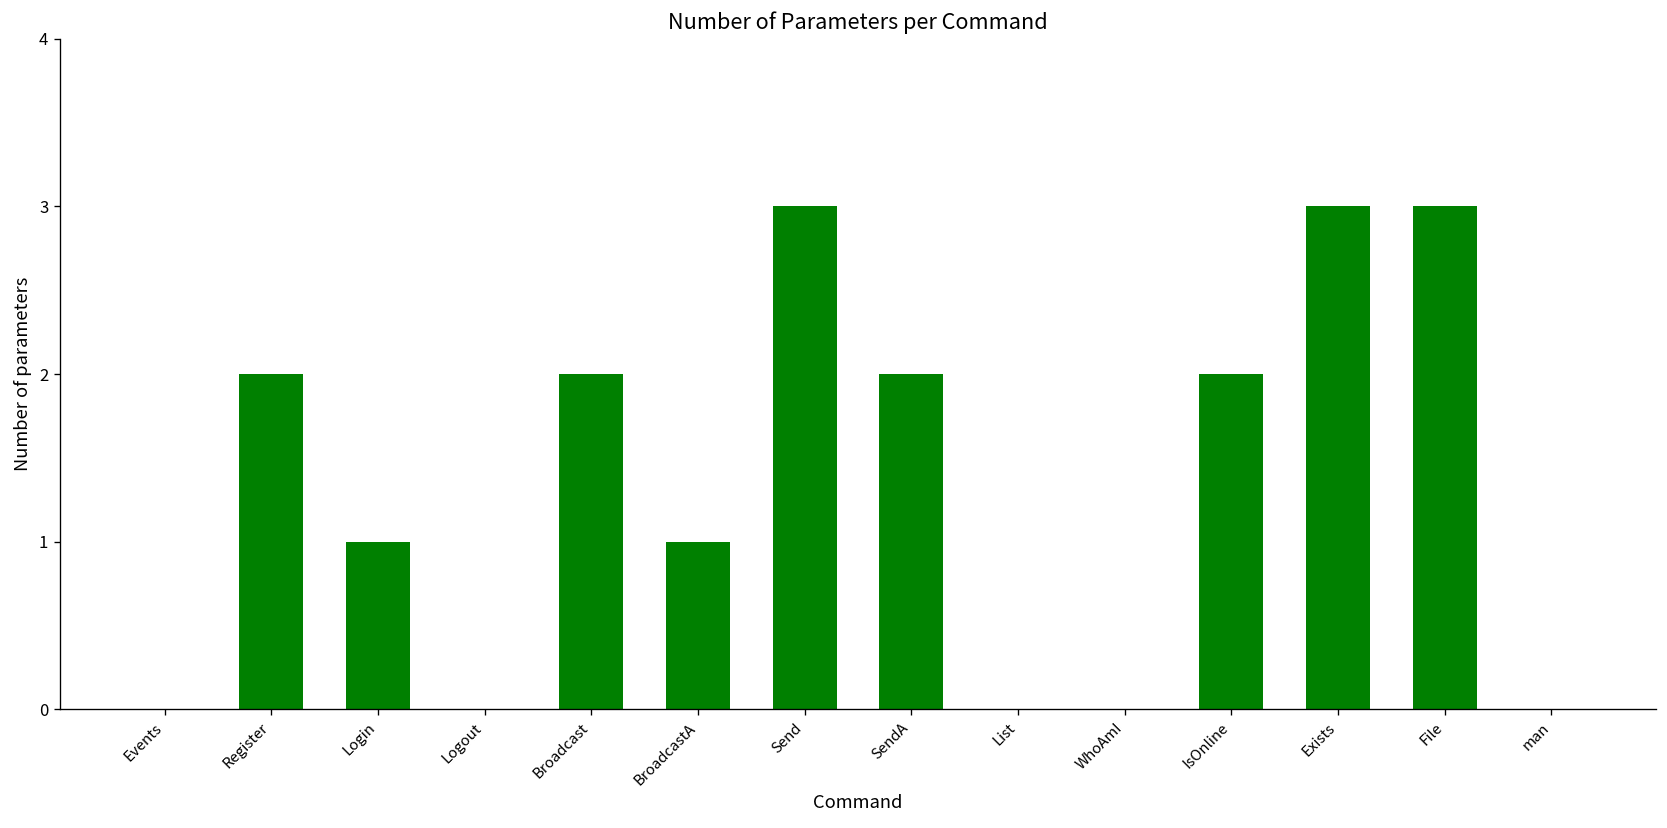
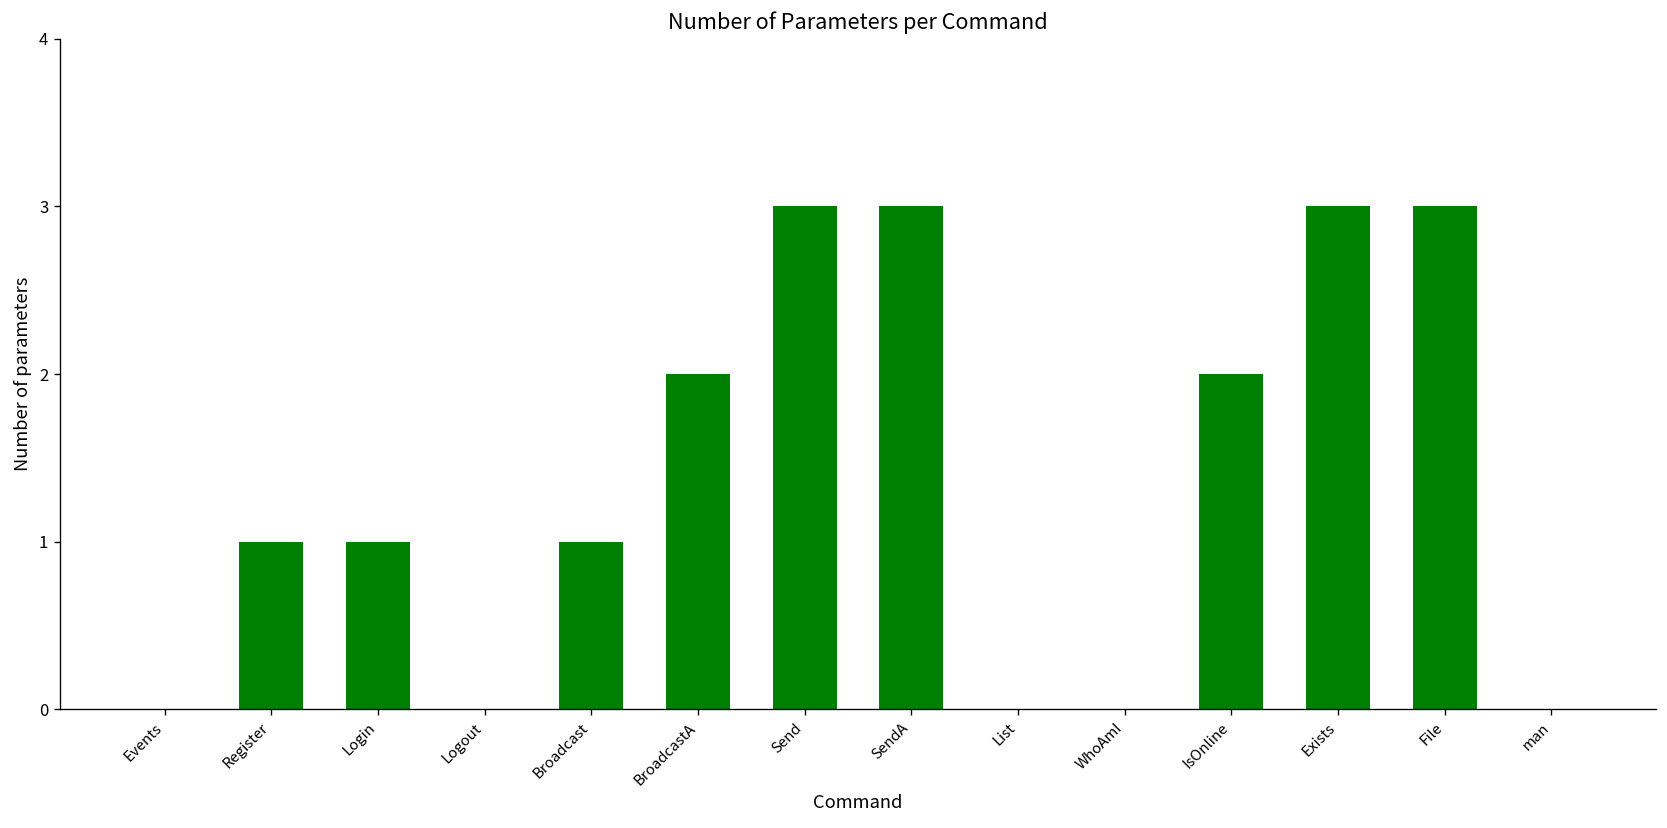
  {
    "Events": 0,
-   "Register": 2,
+   "Register": 1,
    "Login": 1,
    "Logout": 0,
-   "Broadcast": 2,
-   "BroadcastA": 1,
+   "Broadcast": 1,
+   "BroadcastA": 2,
    "Send": 3,
-   "SendA": 2,
+   "SendA": 3,
    "List": 0,
    "WhoAmI": 0,
    "IsOnline": 2,
    "Exists": 3,
    "File": 3,
    "man": 0
  }
